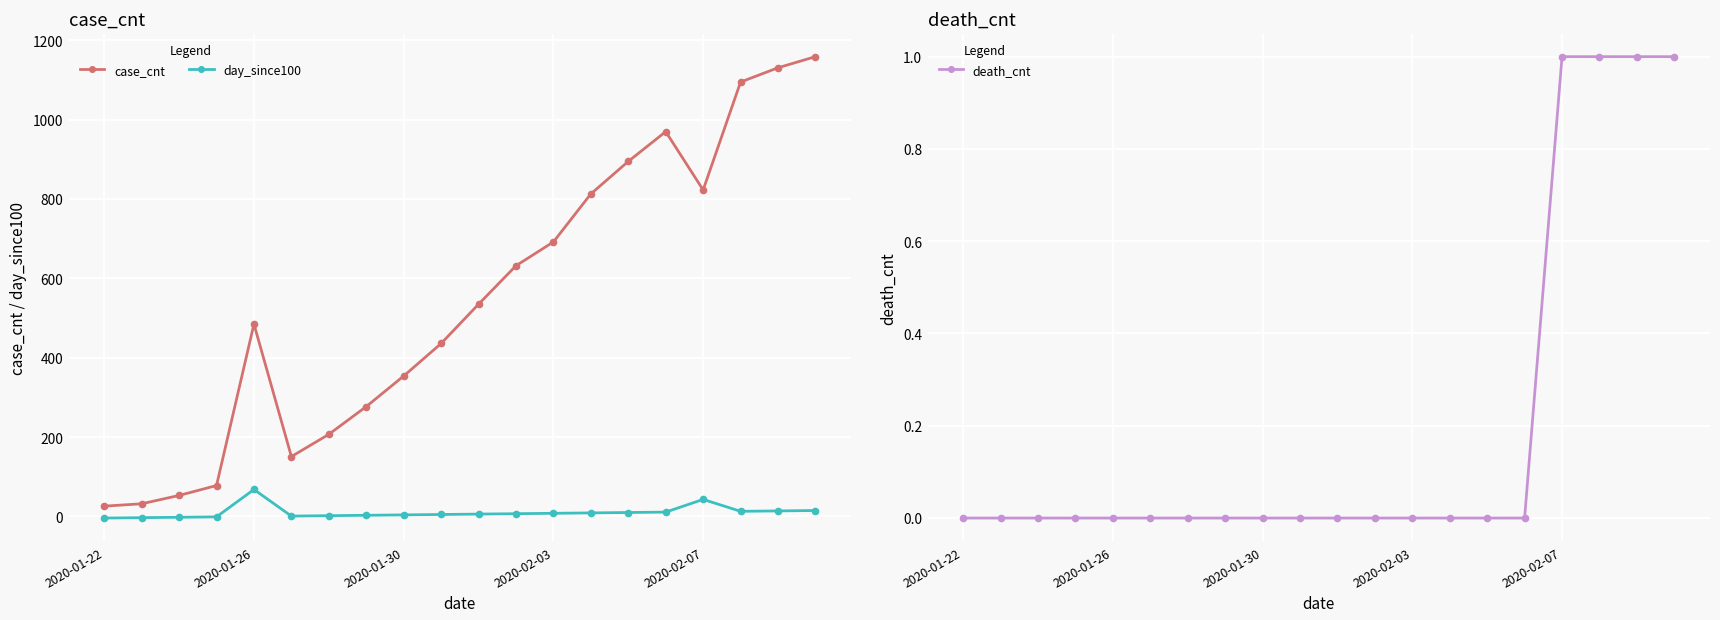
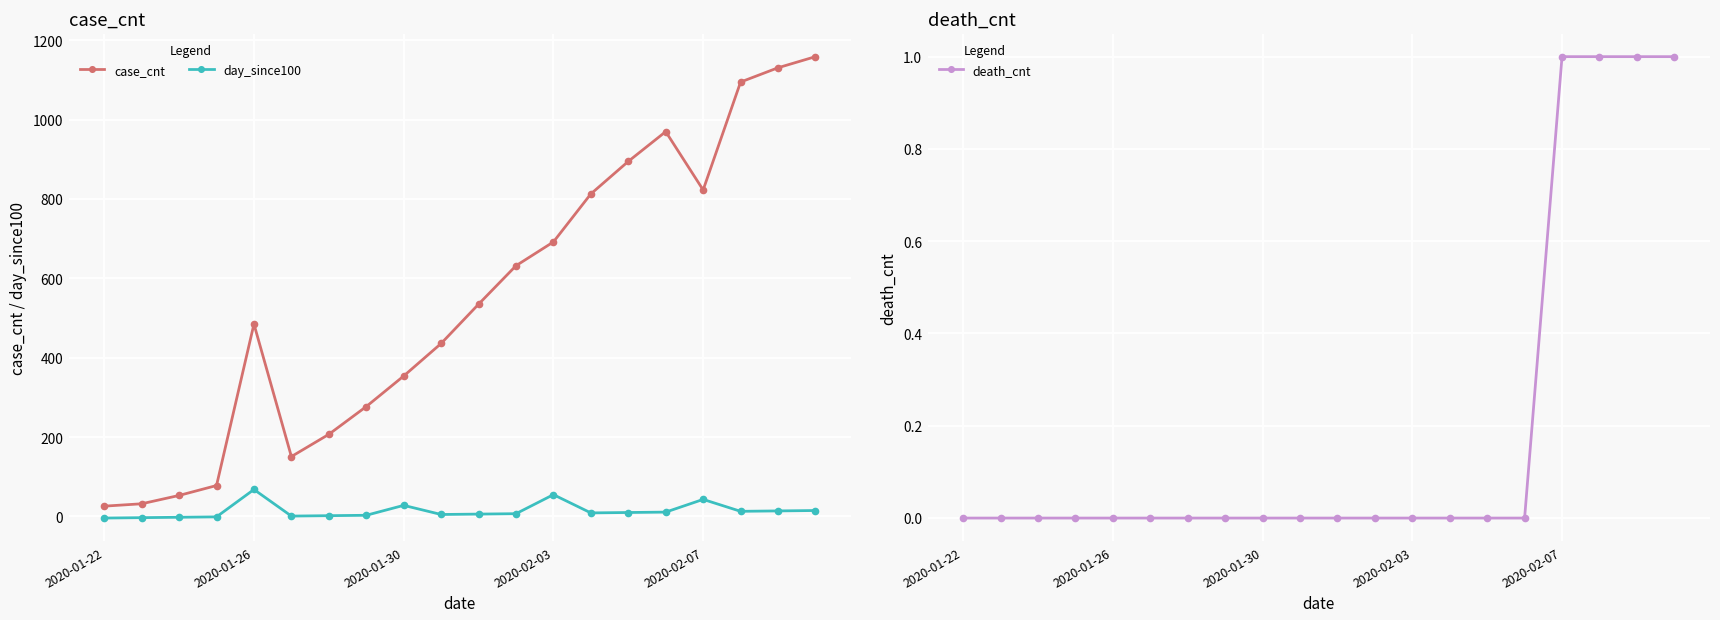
  {
    "case_cnt": {
      "case_cnt": {
        "2020-01-22": 30,
        "2020-01-26": 490,
        "2020-01-30": 350,
        "2020-02-03": 690,
        "2020-02-07": 820
      },
      "day_since100": {
        "2020-01-22": 0,
        "2020-01-26": 70,
-       "2020-01-30": 0,
-       "2020-02-03": 10,
+       "2020-01-30": 30,
+       "2020-02-03": 60,
        "2020-02-07": 40
      }
    },
    "death_cnt": {
      "2020-01-22": 0.00,
      "2020-01-26": 0.00,
      "2020-01-30": 0.00,
      "2020-02-03": 0.00,
      "2020-02-07": 1.00
    }
  }
